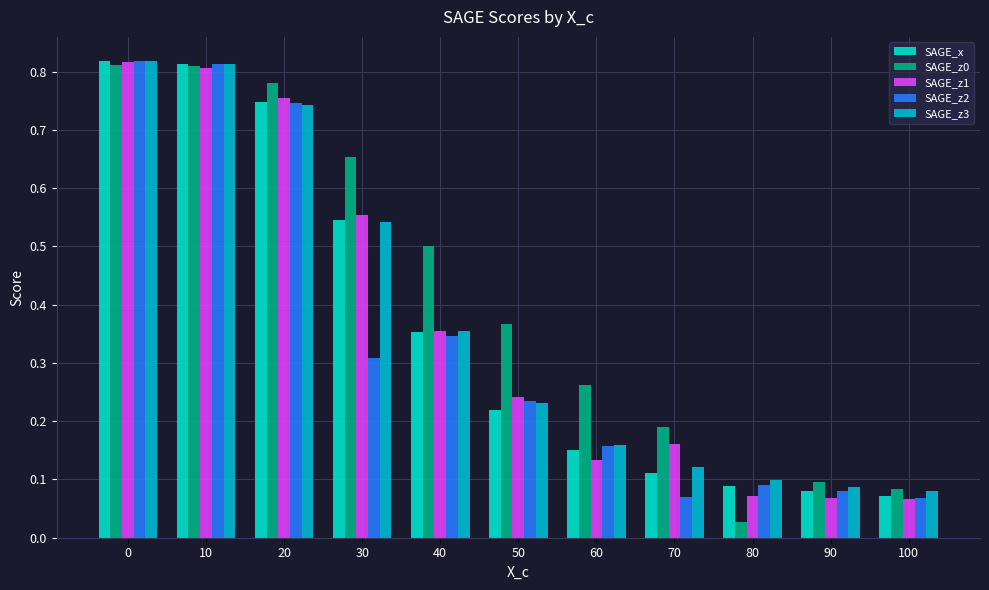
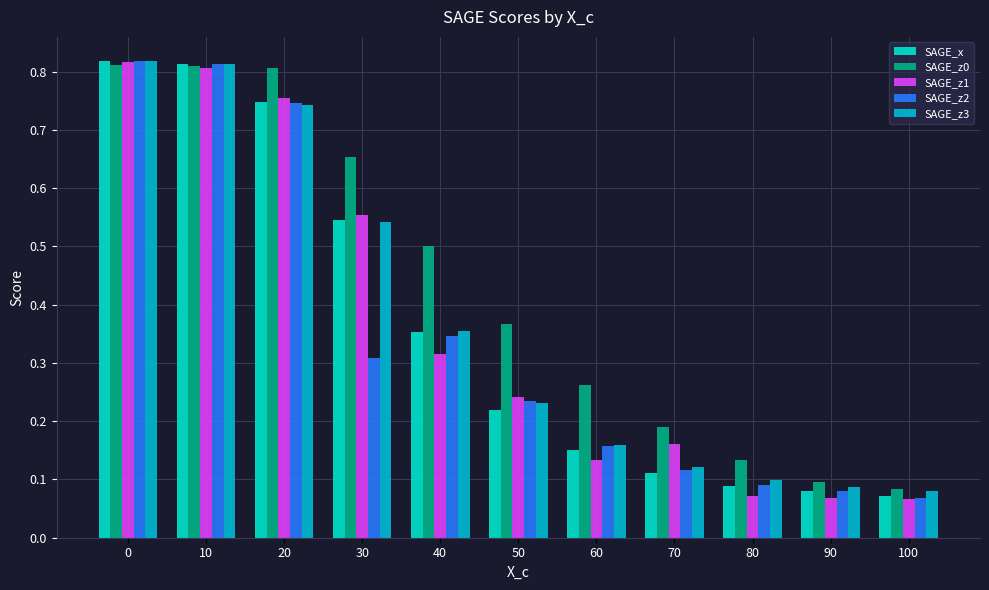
  {
    "SAGE_z0": {
      "0": 0.81,
      "10": 0.81,
-     "20": 0.78,
+     "20": 0.81,
      "30": 0.65,
      "40": 0.50,
      "50": 0.37,
      "60": 0.26,
      "70": 0.19,
-     "80": 0.03,
+     "80": 0.13,
      "90": 0.10,
      "100": 0.08
    },
    "SAGE_z1": {
      "0": 0.82,
      "10": 0.81,
      "20": 0.75,
      "30": 0.55,
-     "40": 0.35,
+     "40": 0.32,
      "50": 0.24,
      "60": 0.13,
      "70": 0.16,
      "80": 0.07,
      "90": 0.07,
      "100": 0.07
    },
    "SAGE_z2": {
      "0": 0.82,
      "10": 0.81,
      "20": 0.75,
      "30": 0.31,
      "40": 0.35,
      "50": 0.23,
      "60": 0.16,
-     "70": 0.07,
+     "70": 0.12,
      "80": 0.09,
      "90": 0.08,
      "100": 0.07
    }
  }
